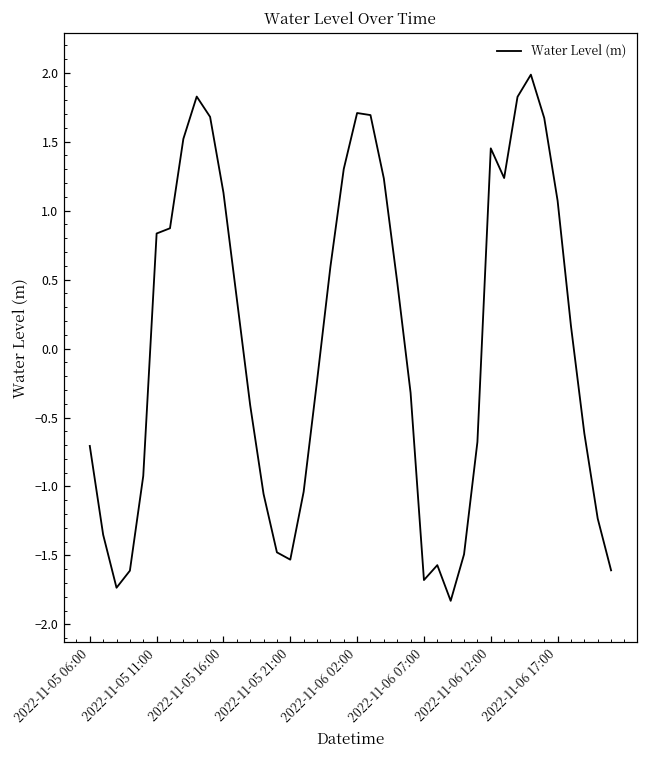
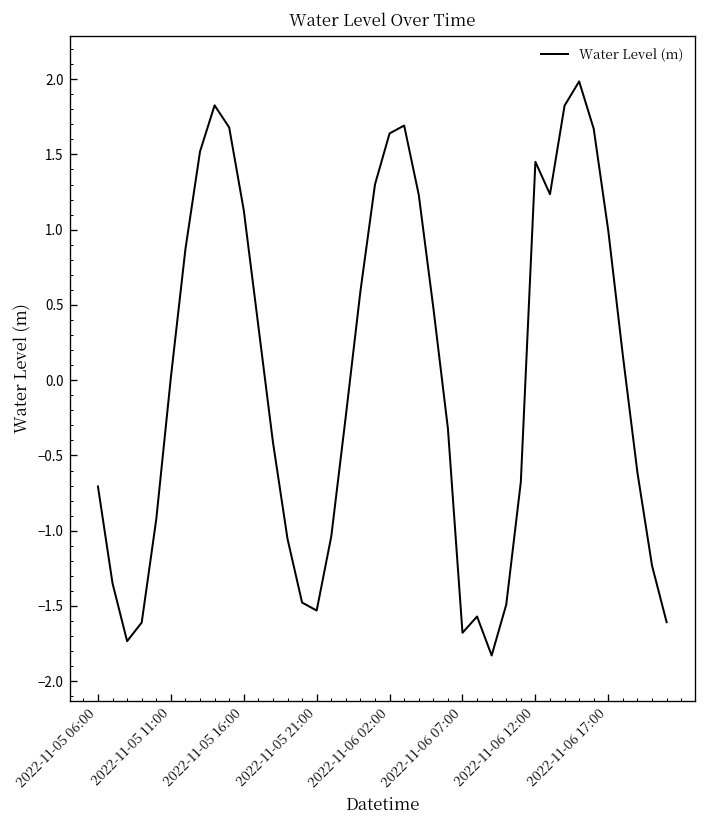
  {
    "2022-11-05 06:00": -0.71,
-   "2022-11-05 11:00": 0.83,
+   "2022-11-05 11:00": 0.02,
    "2022-11-05 16:00": 1.13,
    "2022-11-05 21:00": -1.53,
-   "2022-11-06 02:00": 1.71,
+   "2022-11-06 02:00": 1.64,
    "2022-11-06 07:00": -1.68,
    "2022-11-06 12:00": 1.45,
-   "2022-11-06 17:00": 1.07
+   "2022-11-06 17:00": 0.99
  }
